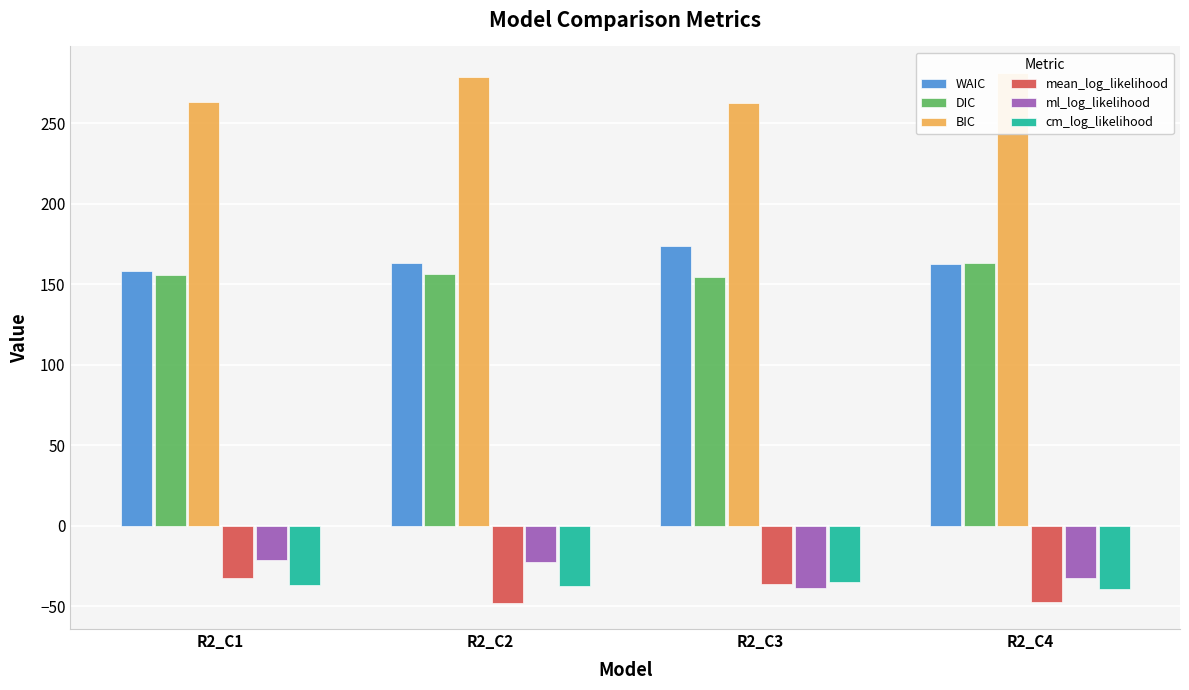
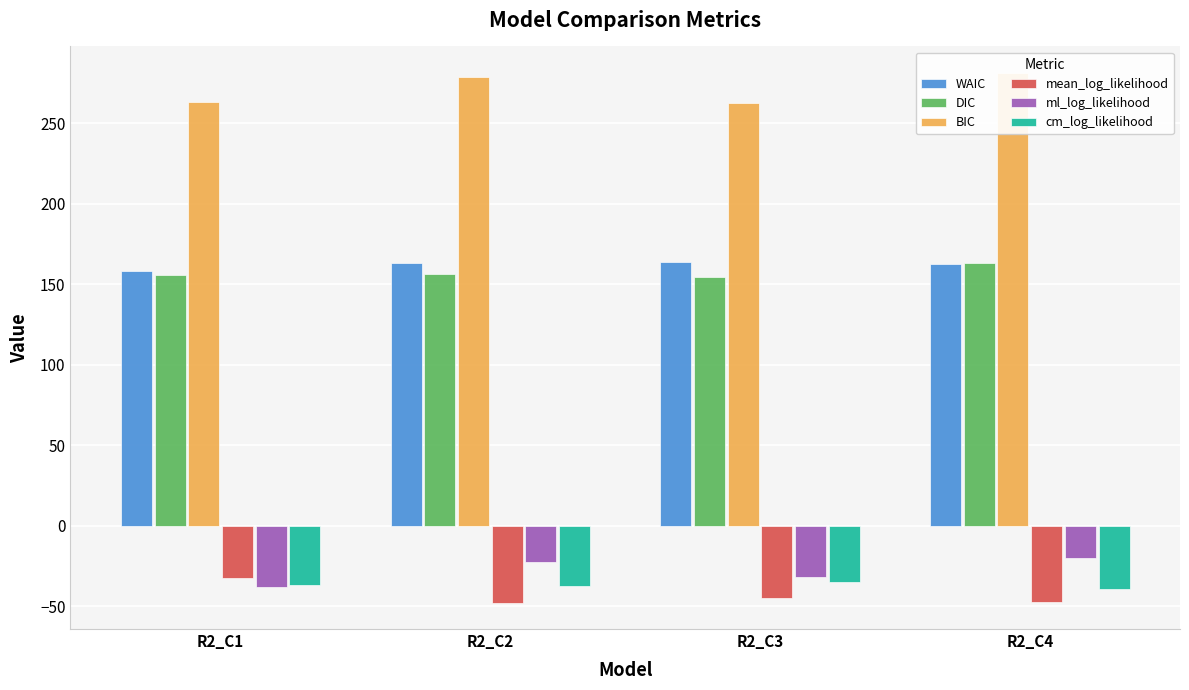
  {
    "WAIC": {
      "R2_C1": 158,
      "R2_C2": 163,
-     "R2_C3": 173,
+     "R2_C3": 164,
      "R2_C4": 163
    },
    "DIC": {
      "R2_C1": 156,
      "R2_C2": 156,
      "R2_C3": 154,
      "R2_C4": 163
    },
    "BIC": {
      "R2_C1": 263,
      "R2_C2": 279,
      "R2_C3": 263
    },
    "mean_log_likelihood": {
      "R2_C1": -32,
      "R2_C2": -48,
-     "R2_C3": -36,
+     "R2_C3": -45,
      "R2_C4": -48
    },
    "ml_log_likelihood": {
-     "R2_C1": -21,
+     "R2_C1": -38,
      "R2_C2": -22,
-     "R2_C3": -38,
-     "R2_C4": -32
+     "R2_C3": -32,
+     "R2_C4": -20
    },
    "cm_log_likelihood": {
      "R2_C1": -37,
      "R2_C2": -37,
      "R2_C3": -35,
      "R2_C4": -39
    }
  }
